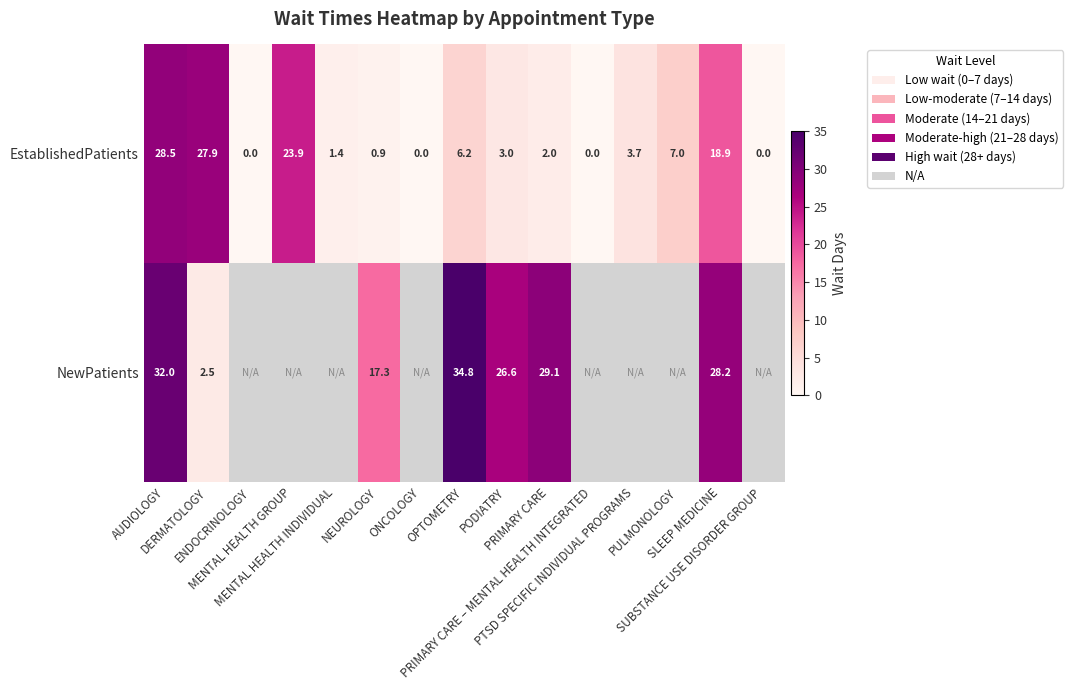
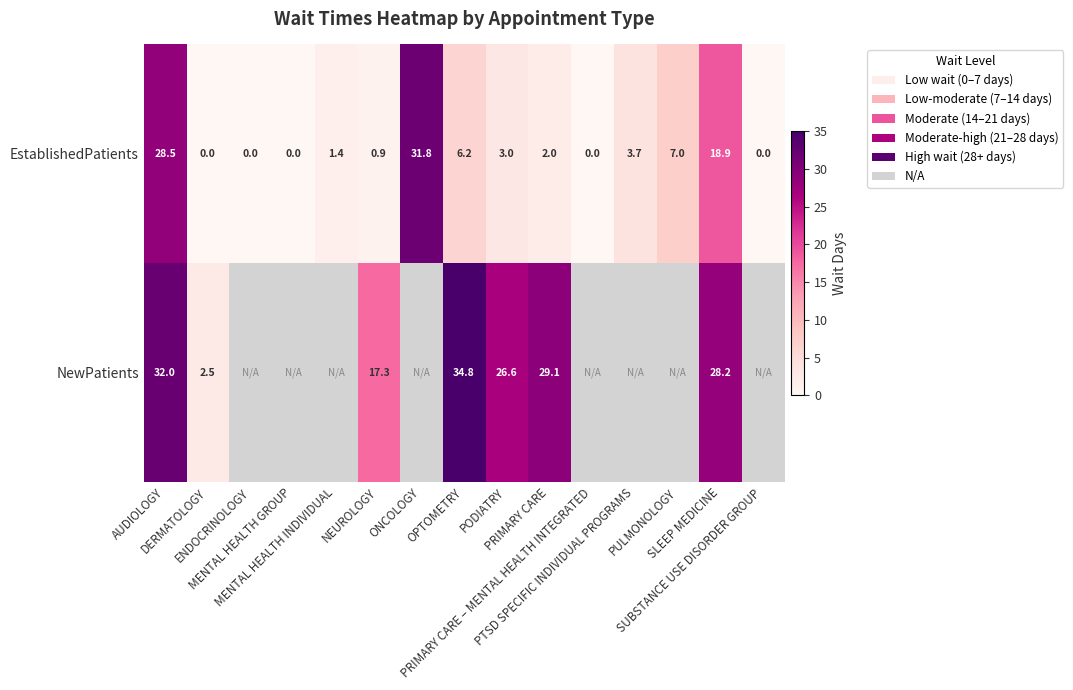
  {
    "EstablishedPatients": {
      "AUDIOLOGY": 28.5,
-     "DERMATOLOGY": 27.9,
+     "DERMATOLOGY": 0.0,
      "ENDOCRINOLOGY": 0.0,
-     "MENTAL HEALTH GROUP": 23.9,
+     "MENTAL HEALTH GROUP": 0.0,
      "MENTAL HEALTH INDIVIDUAL": 1.4,
      "NEUROLOGY": 0.9,
-     "ONCOLOGY": 0.0,
+     "ONCOLOGY": 31.8,
      "OPTOMETRY": 6.2,
      "PODIATRY": 3.0,
      "PRIMARY CARE": 2.0,
      "PRIMARY CARE – MENTAL HEALTH INTEGRATED": 0.0,
      "PTSD SPECIFIC INDIVIDUAL PROGRAMS": 3.7,
      "PULMONOLOGY": 7.0,
      "SLEEP MEDICINE": 18.9,
      "SUBSTANCE USE DISORDER GROUP": 0.0
    },
    "NewPatients": {
      "AUDIOLOGY": 32.0,
      "DERMATOLOGY": 2.5,
      "NEUROLOGY": 17.3,
      "OPTOMETRY": 34.8,
      "PODIATRY": 26.6,
      "PRIMARY CARE": 29.1,
      "SLEEP MEDICINE": 28.2
    }
  }
